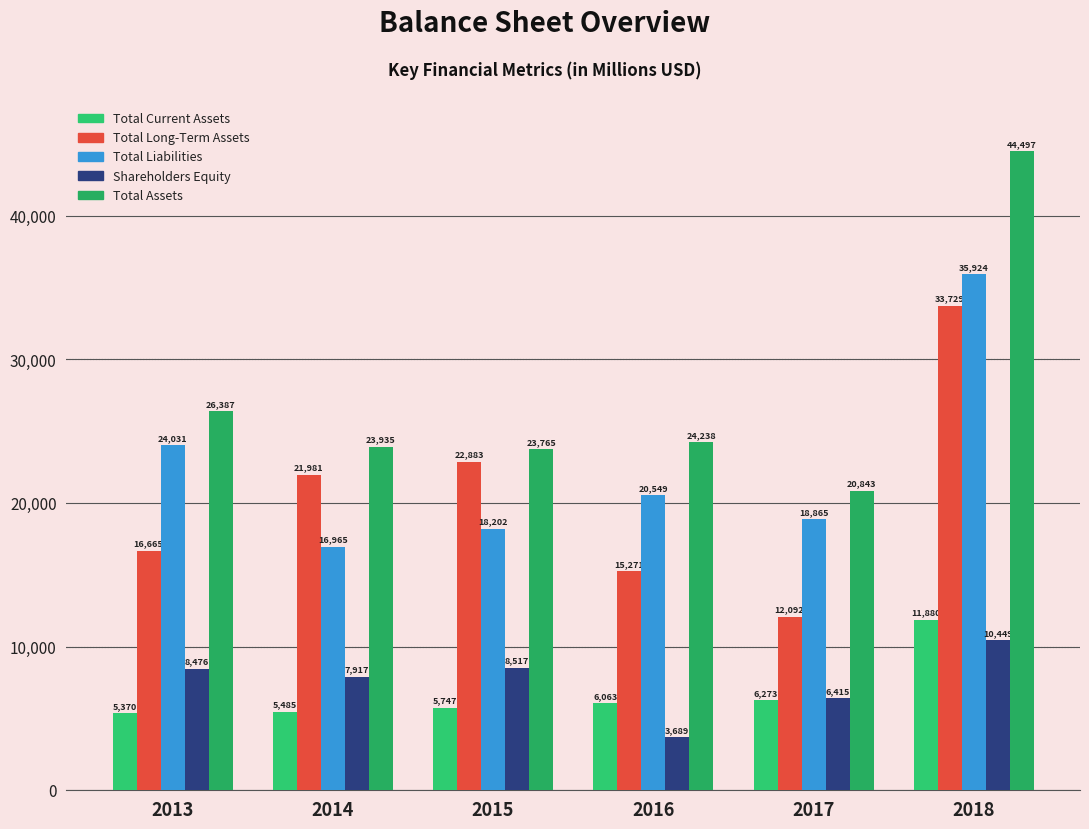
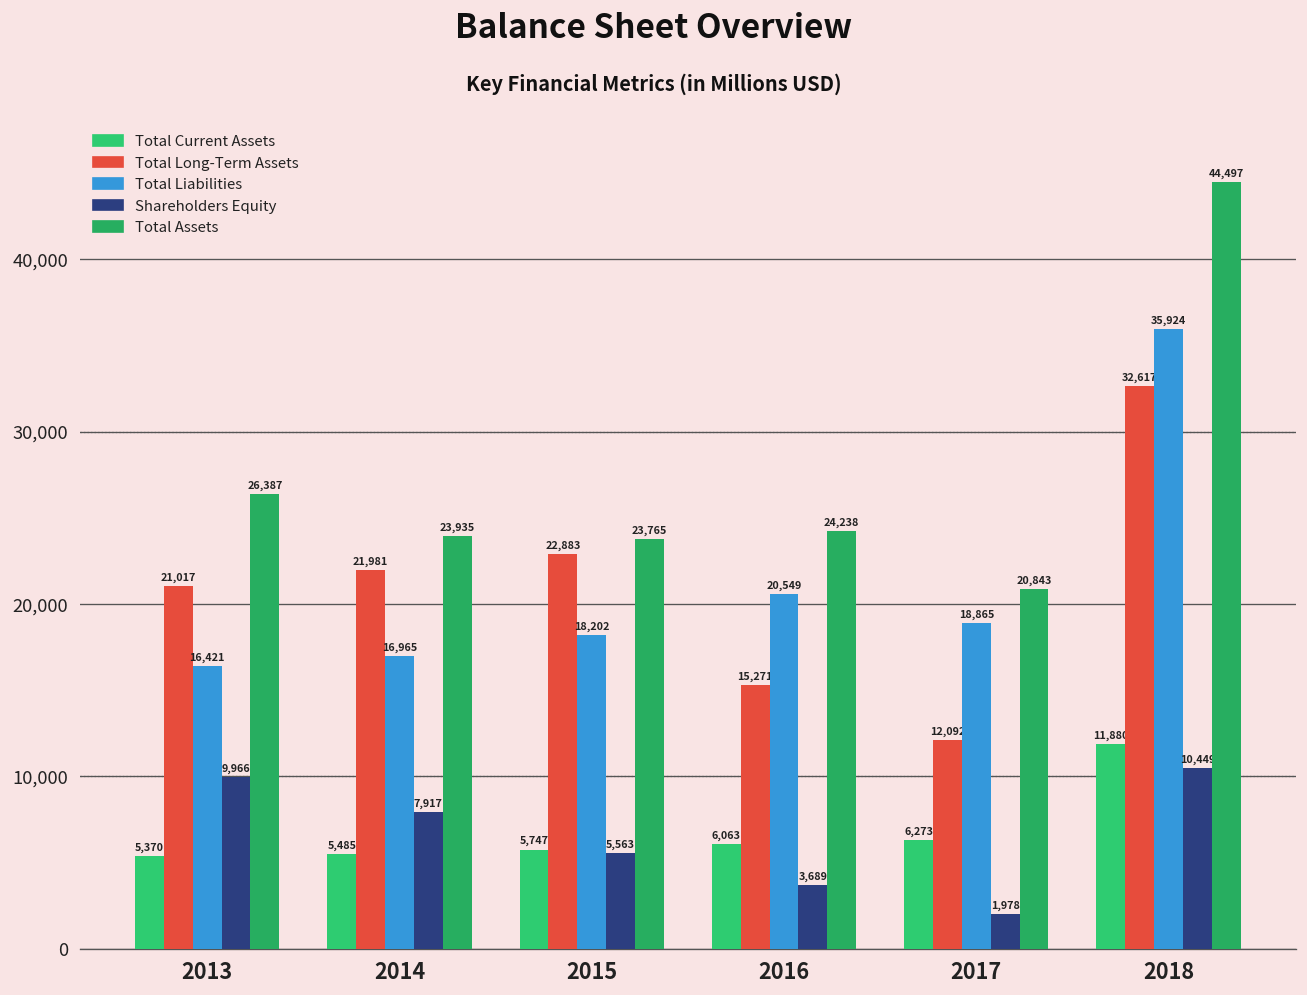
  {
    "Total Long-Term Assets": {
-     "2013": "16,665",
+     "2013": "21,017",
      "2014": "21,981",
      "2015": "22,883",
      "2016": "15,271",
      "2017": "12,092",
-     "2018": "33,729"
+     "2018": "32,617"
    },
    "Total Liabilities": {
-     "2013": "24,031",
+     "2013": "16,421",
      "2014": "16,965",
      "2015": "18,202",
      "2016": "20,549",
      "2017": "18,865",
      "2018": "35,924"
    },
    "Shareholders Equity": {
-     "2013": "8,476",
+     "2013": "9,966",
      "2014": "7,917",
-     "2015": "8,517",
+     "2015": "5,563",
      "2016": "3,689",
-     "2017": "6,415",
+     "2017": "1,978",
      "2018": "10,449"
    }
  }
